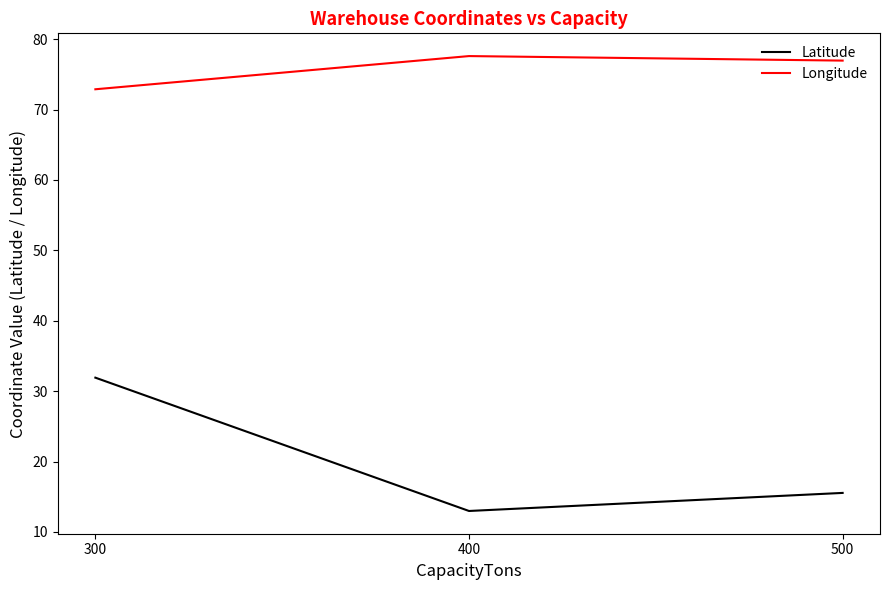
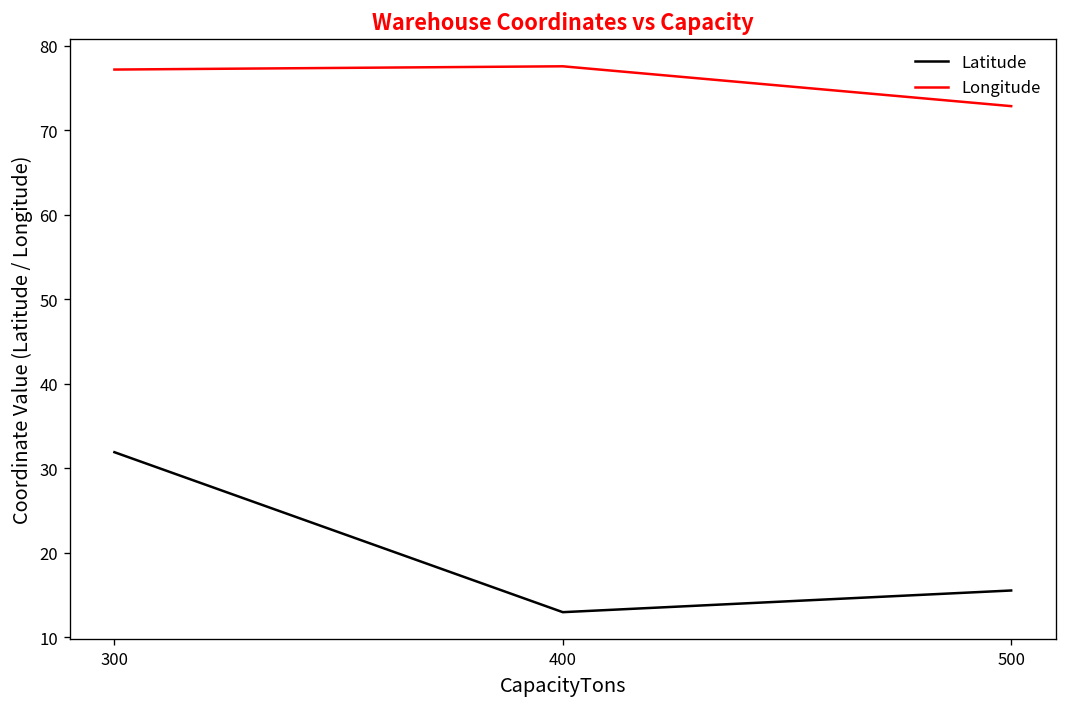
  {
    "Latitude": {
      "300": 32,
      "400": 13,
      "500": 16
    },
    "Longitude": {
-     "300": 73,
+     "300": 77,
      "400": 78,
-     "500": 77
+     "500": 73
    }
  }
